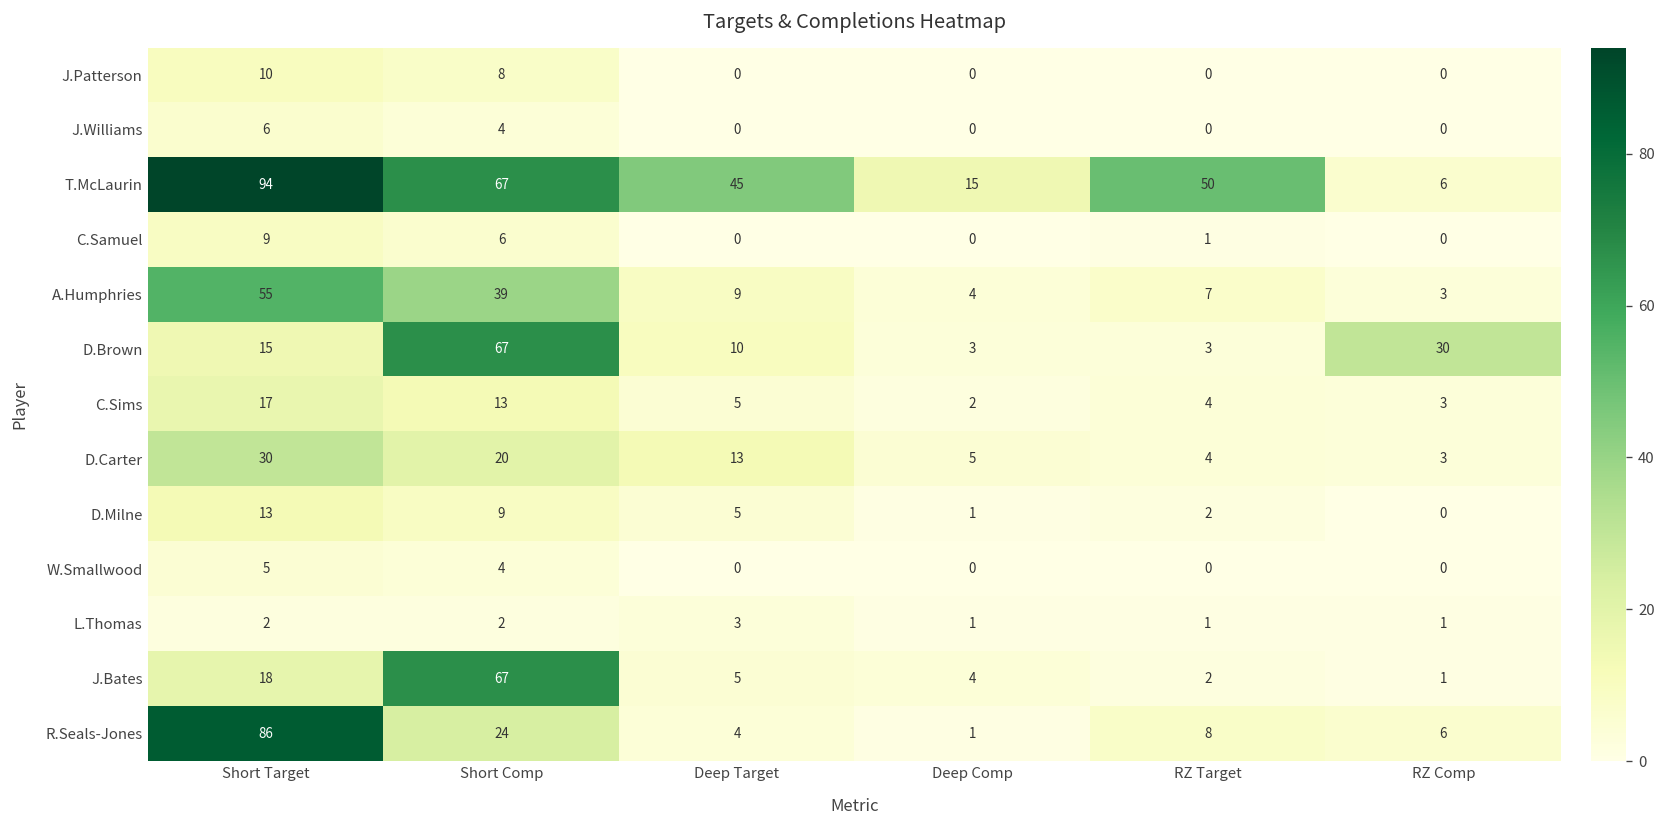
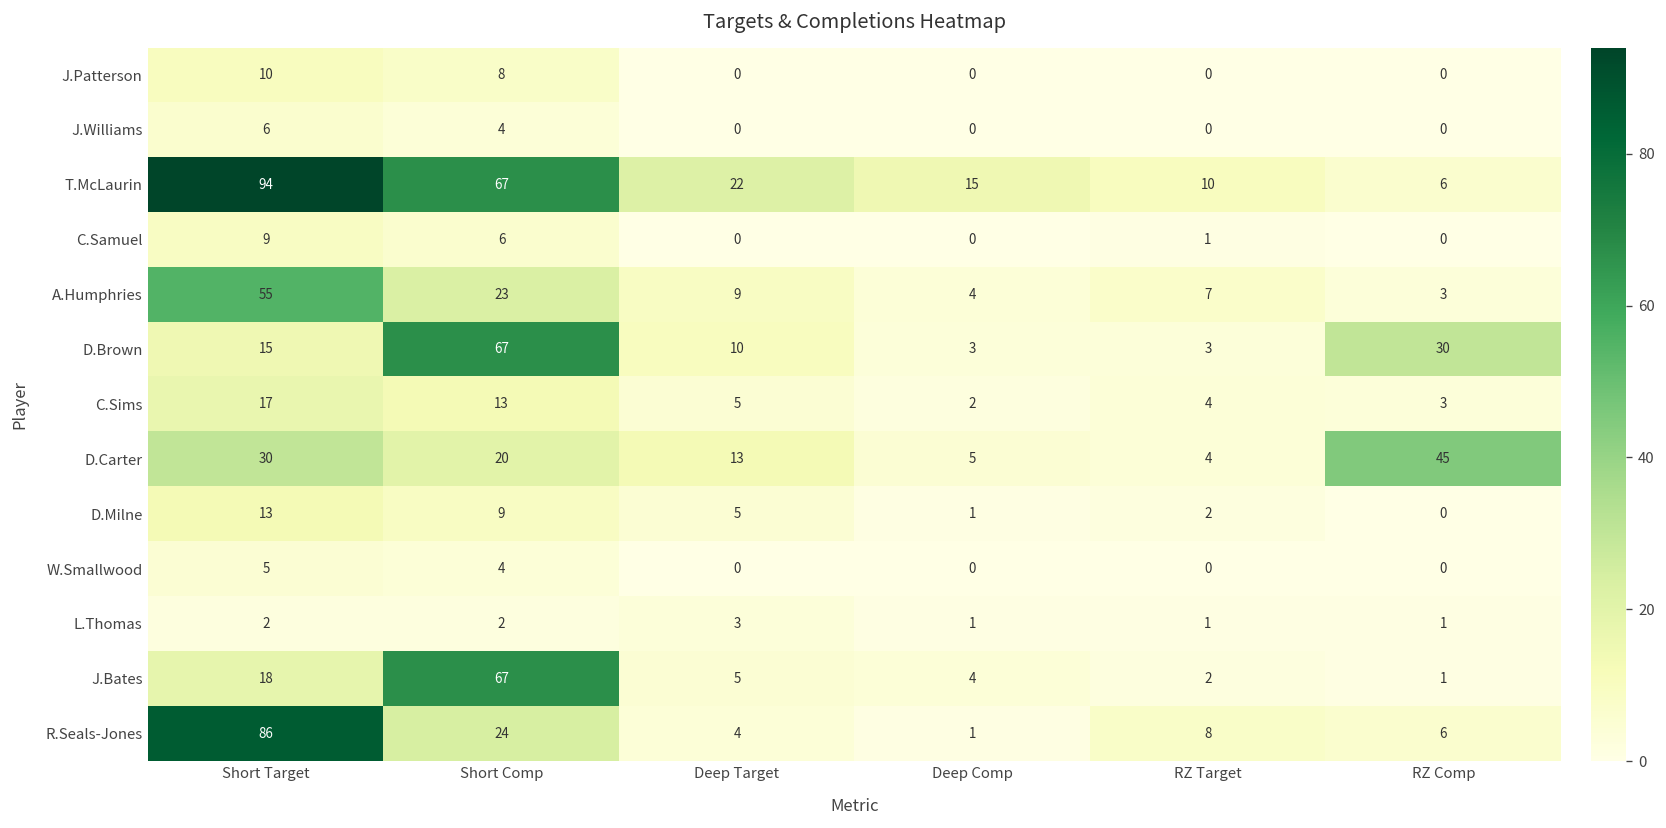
  {
    "J.Patterson": {
      "Short Target": 10,
      "Short Comp": 8,
      "Deep Target": 0,
      "Deep Comp": 0,
      "RZ Target": 0,
      "RZ Comp": 0
    },
    "J.Williams": {
      "Short Target": 6,
      "Short Comp": 4,
      "Deep Target": 0,
      "Deep Comp": 0,
      "RZ Target": 0,
      "RZ Comp": 0
    },
    "T.McLaurin": {
      "Short Target": 94,
      "Short Comp": 67,
-     "Deep Target": 45,
+     "Deep Target": 22,
      "Deep Comp": 15,
-     "RZ Target": 50,
+     "RZ Target": 10,
      "RZ Comp": 6
    },
    "C.Samuel": {
      "Short Target": 9,
      "Short Comp": 6,
      "Deep Target": 0,
      "Deep Comp": 0,
      "RZ Target": 1,
      "RZ Comp": 0
    },
    "A.Humphries": {
      "Short Target": 55,
-     "Short Comp": 39,
+     "Short Comp": 23,
      "Deep Target": 9,
      "Deep Comp": 4,
      "RZ Target": 7,
      "RZ Comp": 3
    },
    "D.Brown": {
      "Short Target": 15,
      "Short Comp": 67,
      "Deep Target": 10,
      "Deep Comp": 3,
      "RZ Target": 3,
      "RZ Comp": 30
    },
    "C.Sims": {
      "Short Target": 17,
      "Short Comp": 13,
      "Deep Target": 5,
      "Deep Comp": 2,
      "RZ Target": 4,
      "RZ Comp": 3
    },
    "D.Carter": {
      "Short Target": 30,
      "Short Comp": 20,
      "Deep Target": 13,
      "Deep Comp": 5,
      "RZ Target": 4,
-     "RZ Comp": 3
+     "RZ Comp": 45
    },
    "D.Milne": {
      "Short Target": 13,
      "Short Comp": 9,
      "Deep Target": 5,
      "Deep Comp": 1,
      "RZ Target": 2,
      "RZ Comp": 0
    },
    "W.Smallwood": {
      "Short Target": 5,
      "Short Comp": 4,
      "Deep Target": 0,
      "Deep Comp": 0,
      "RZ Target": 0,
      "RZ Comp": 0
    },
    "L.Thomas": {
      "Short Target": 2,
      "Short Comp": 2,
      "Deep Target": 3,
      "Deep Comp": 1,
      "RZ Target": 1,
      "RZ Comp": 1
    },
    "J.Bates": {
      "Short Target": 18,
      "Short Comp": 67,
      "Deep Target": 5,
      "Deep Comp": 4,
      "RZ Target": 2,
      "RZ Comp": 1
    },
    "R.Seals-Jones": {
      "Short Target": 86,
      "Short Comp": 24,
      "Deep Target": 4,
      "Deep Comp": 1,
      "RZ Target": 8,
      "RZ Comp": 6
    }
  }
